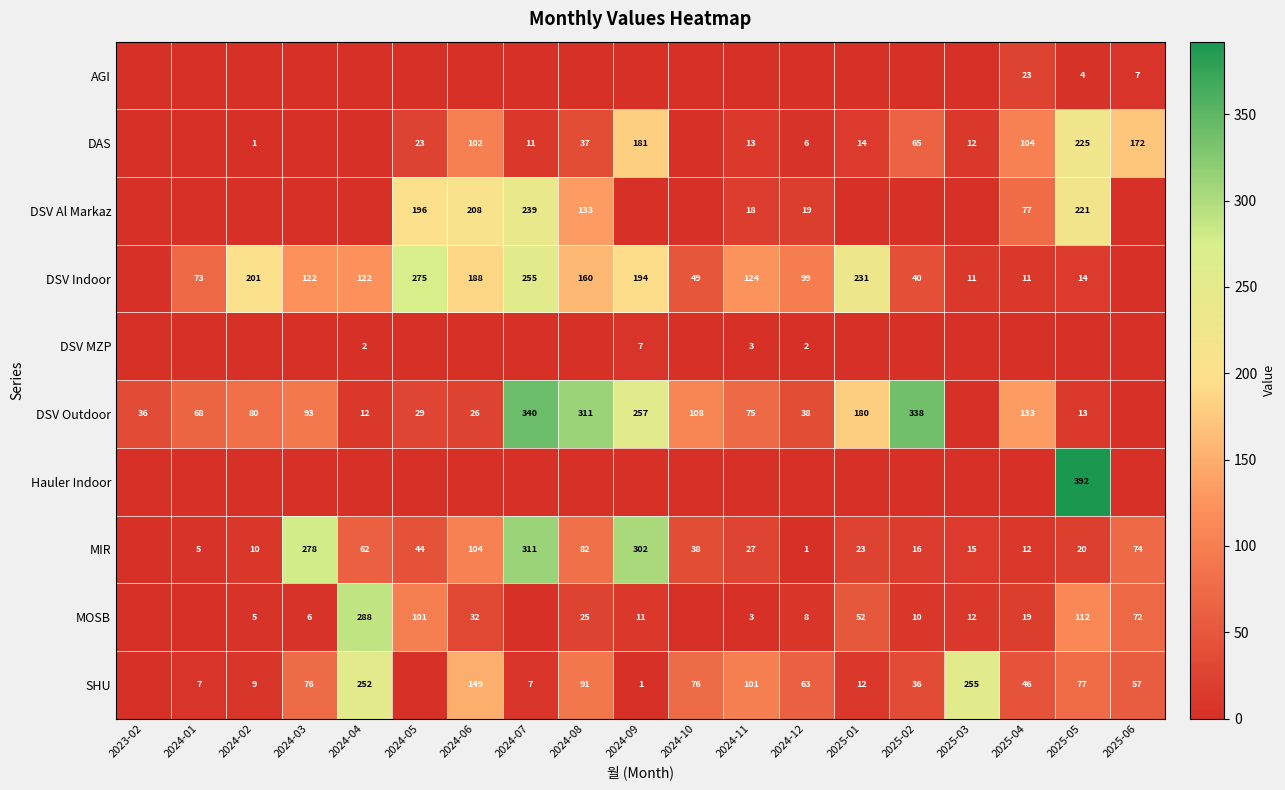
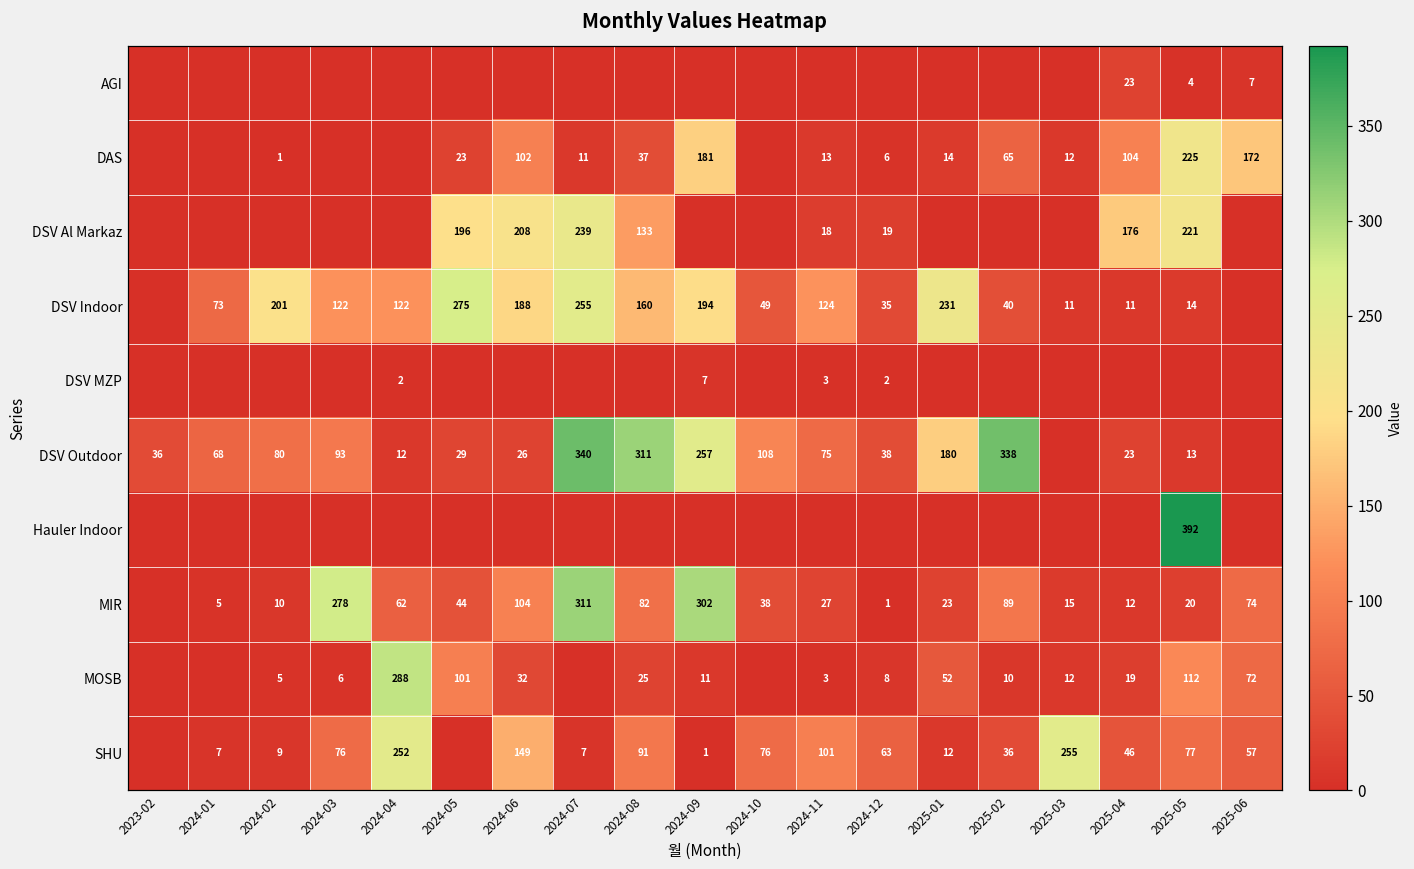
  {
    "AGI": {
      "2025-04": 23,
      "2025-05": 4,
      "2025-06": 7
    },
    "DAS": {
      "2024-02": 1,
      "2024-05": 23,
      "2024-06": 102,
      "2024-07": 11,
      "2024-08": 37,
      "2024-09": 181,
      "2024-11": 13,
      "2024-12": 6,
      "2025-01": 14,
      "2025-02": 65,
      "2025-03": 12,
      "2025-04": 104,
      "2025-05": 225,
      "2025-06": 172
    },
    "DSV Al Markaz": {
      "2024-05": 196,
      "2024-06": 208,
      "2024-07": 239,
      "2024-08": 133,
      "2024-11": 18,
      "2024-12": 19,
-     "2025-04": 77,
+     "2025-04": 176,
      "2025-05": 221
    },
    "DSV Indoor": {
      "2024-01": 73,
      "2024-02": 201,
      "2024-03": 122,
      "2024-04": 122,
      "2024-05": 275,
      "2024-06": 188,
      "2024-07": 255,
      "2024-08": 160,
      "2024-09": 194,
      "2024-10": 49,
      "2024-11": 124,
-     "2024-12": 99,
+     "2024-12": 35,
      "2025-01": 231,
      "2025-02": 40,
      "2025-03": 11,
      "2025-04": 11,
      "2025-05": 14
    },
    "DSV MZP": {
      "2024-04": 2,
      "2024-09": 7,
      "2024-11": 3,
      "2024-12": 2
    },
    "DSV Outdoor": {
      "2023-02": 36,
      "2024-01": 68,
      "2024-02": 80,
      "2024-03": 93,
      "2024-04": 12,
      "2024-05": 29,
      "2024-06": 26,
      "2024-07": 340,
      "2024-08": 311,
      "2024-09": 257,
      "2024-10": 108,
      "2024-11": 75,
      "2024-12": 38,
      "2025-01": 180,
      "2025-02": 338,
-     "2025-04": 133,
+     "2025-04": 23,
      "2025-05": 13
    },
    "Hauler Indoor": {
      "2025-05": 392
    },
    "MIR": {
      "2024-01": 5,
      "2024-02": 10,
      "2024-03": 278,
      "2024-04": 62,
      "2024-05": 44,
      "2024-06": 104,
      "2024-07": 311,
      "2024-08": 82,
      "2024-09": 302,
      "2024-10": 38,
      "2024-11": 27,
      "2024-12": 1,
      "2025-01": 23,
-     "2025-02": 16,
+     "2025-02": 89,
      "2025-03": 15,
      "2025-04": 12,
      "2025-05": 20,
      "2025-06": 74
    },
    "MOSB": {
      "2024-02": 5,
      "2024-03": 6,
      "2024-04": 288,
      "2024-05": 101,
      "2024-06": 32,
      "2024-08": 25,
      "2024-09": 11,
      "2024-11": 3,
      "2024-12": 8,
      "2025-01": 52,
      "2025-02": 10,
      "2025-03": 12,
      "2025-04": 19,
      "2025-05": 112,
      "2025-06": 72
    },
    "SHU": {
      "2024-01": 7,
      "2024-02": 9,
      "2024-03": 76,
      "2024-04": 252,
      "2024-06": 149,
      "2024-07": 7,
      "2024-08": 91,
      "2024-09": 1,
      "2024-10": 76,
      "2024-11": 101,
      "2024-12": 63,
      "2025-01": 12,
      "2025-02": 36,
      "2025-03": 255,
      "2025-04": 46,
      "2025-05": 77,
      "2025-06": 57
    }
  }
